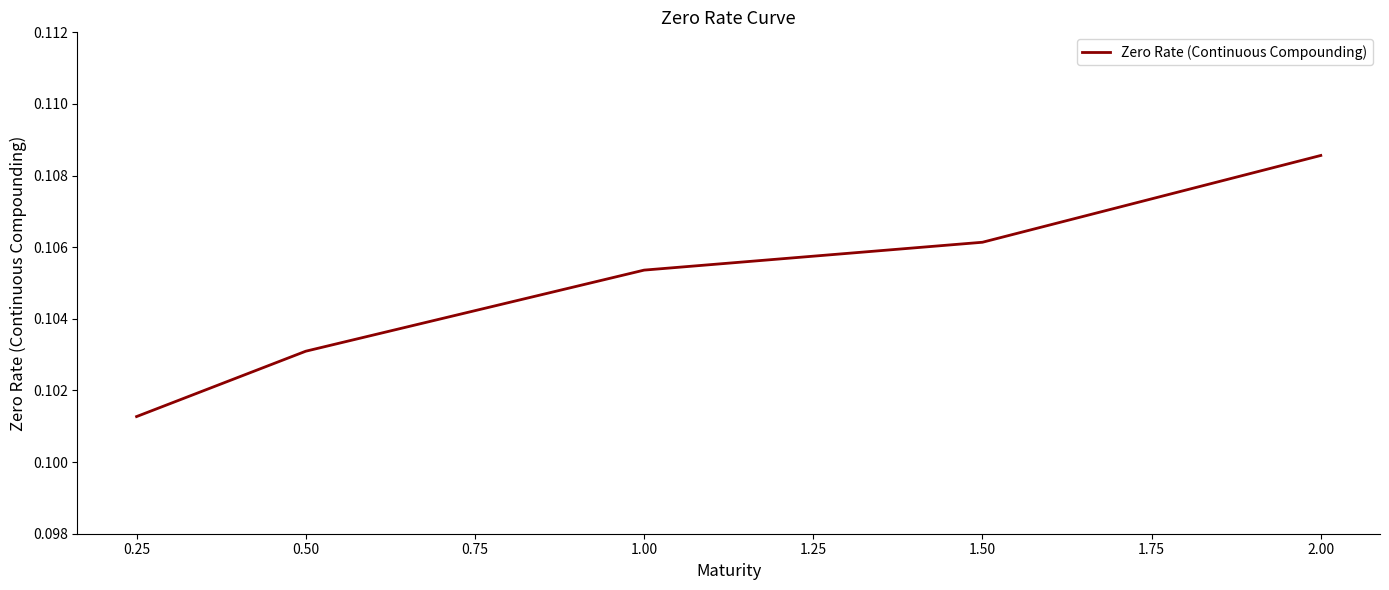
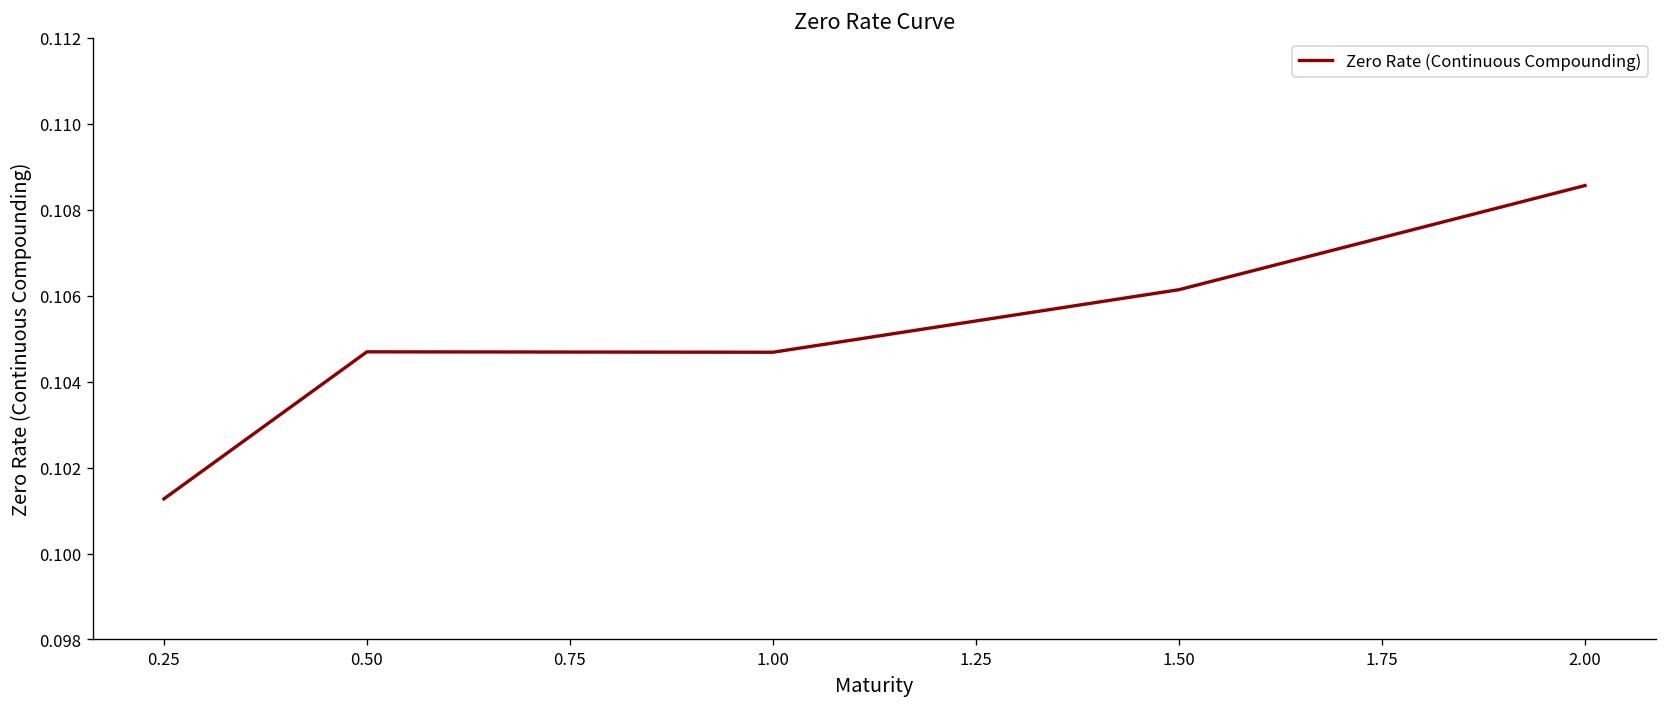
  {
    "0.25": 0.1013,
-   "0.50": 0.1031,
-   "1.00": 0.1054,
+   "0.50": 0.1047,
+   "1.00": 0.1047,
    "1.50": 0.1061,
    "2.00": 0.1086
  }
